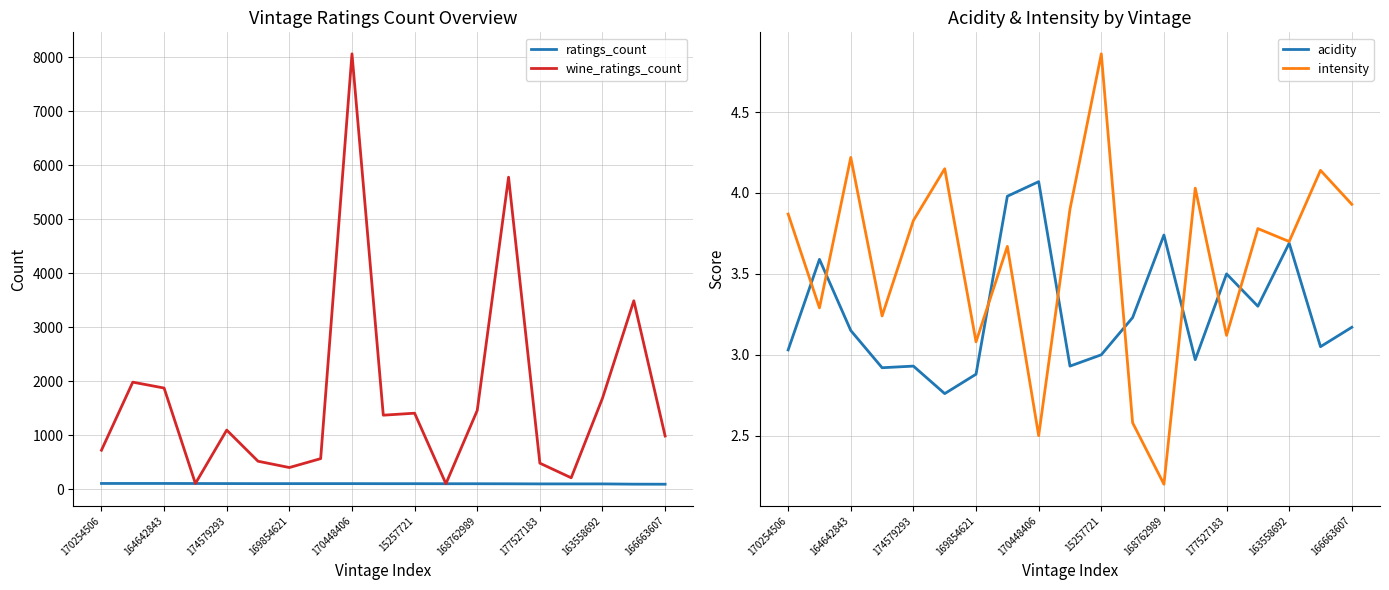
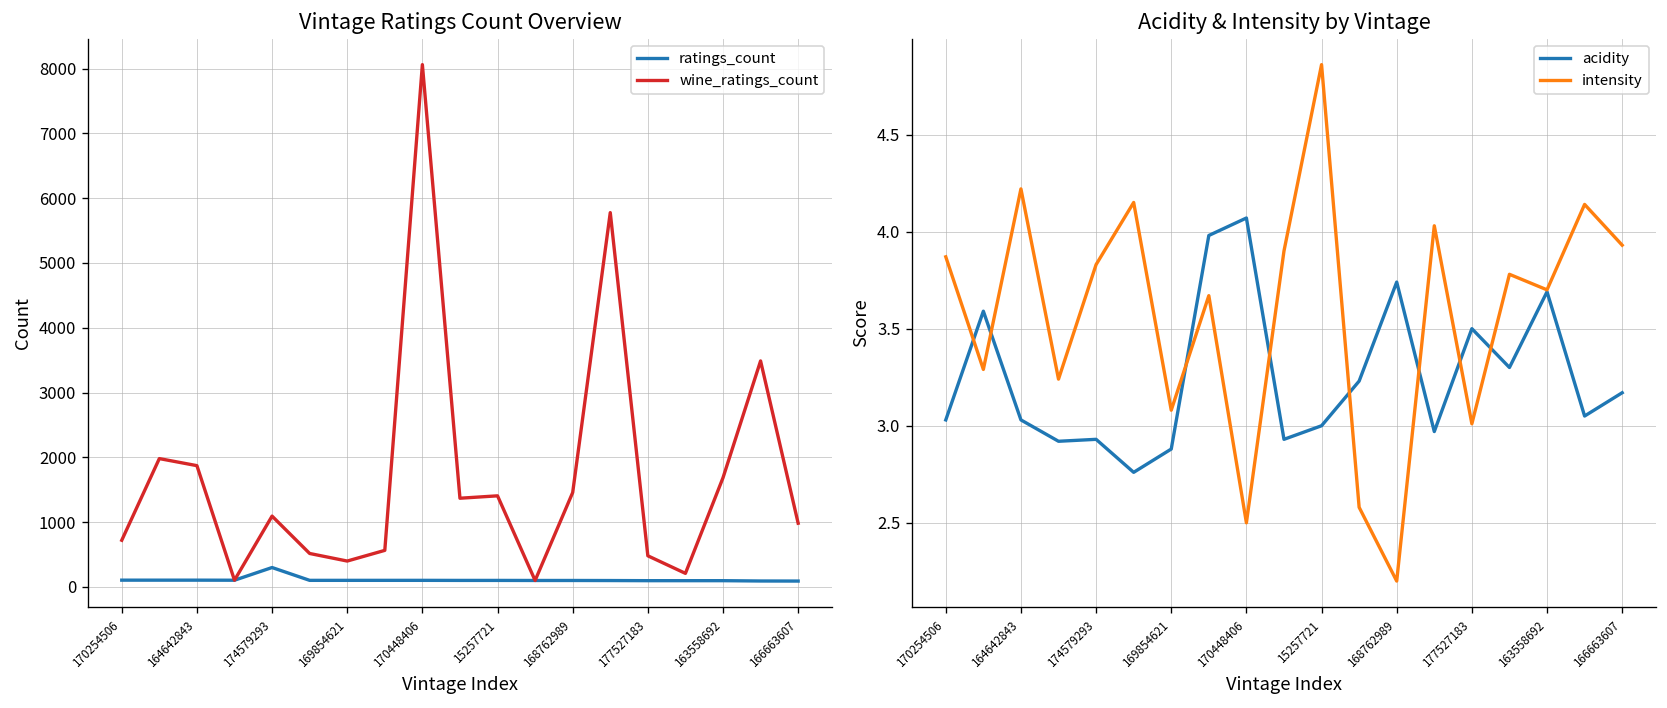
  {
    "Vintage Ratings Count Overview": {
      "ratings_count": {
        "170254506": 100,
        "164642843": 100,
-       "174579293": 100,
+       "174579293": 300,
        "169854621": 100,
        "170448406": 100,
        "15257721": 100,
        "168762989": 100,
        "177527183": 100,
        "163558692": 100,
        "166663607": 100
      },
      "wine_ratings_count": {
        "170254506": 700,
        "164642843": 1900,
        "174579293": 1100,
        "169854621": 400,
        "170448406": 8100,
        "15257721": 1400,
        "168762989": 1500,
        "177527183": 500,
        "163558692": 1700,
        "166663607": 1000
      }
    },
    "Acidity & Intensity by Vintage": {
      "acidity": {
        "170254506": 3.03,
-       "164642843": 3.15,
+       "164642843": 3.03,
        "174579293": 2.93,
        "169854621": 2.88,
        "170448406": 4.07,
        "15257721": 3.00,
        "168762989": 3.74,
        "177527183": 3.50,
        "166663607": 3.17
      },
      "intensity": {
        "170254506": 3.87,
        "164642843": 4.22,
        "174579293": 3.83,
        "169854621": 3.08,
        "170448406": 2.50,
        "15257721": 4.86,
        "168762989": 2.20,
-       "177527183": 3.12,
+       "177527183": 3.01,
        "166663607": 3.93
      }
    }
  }
